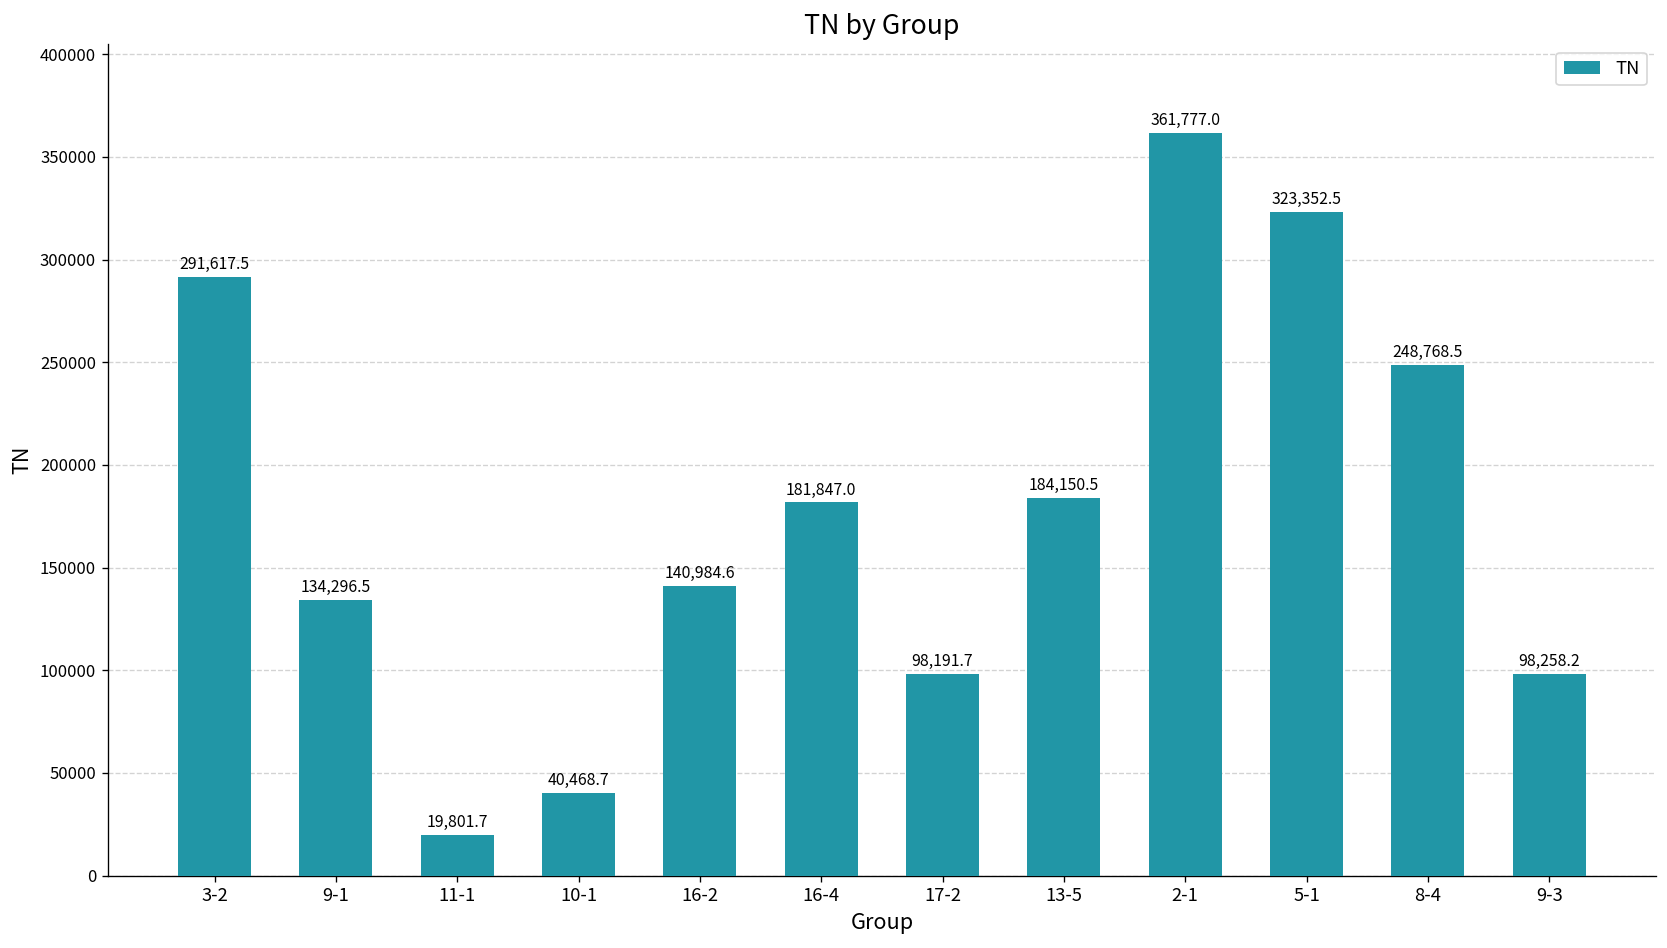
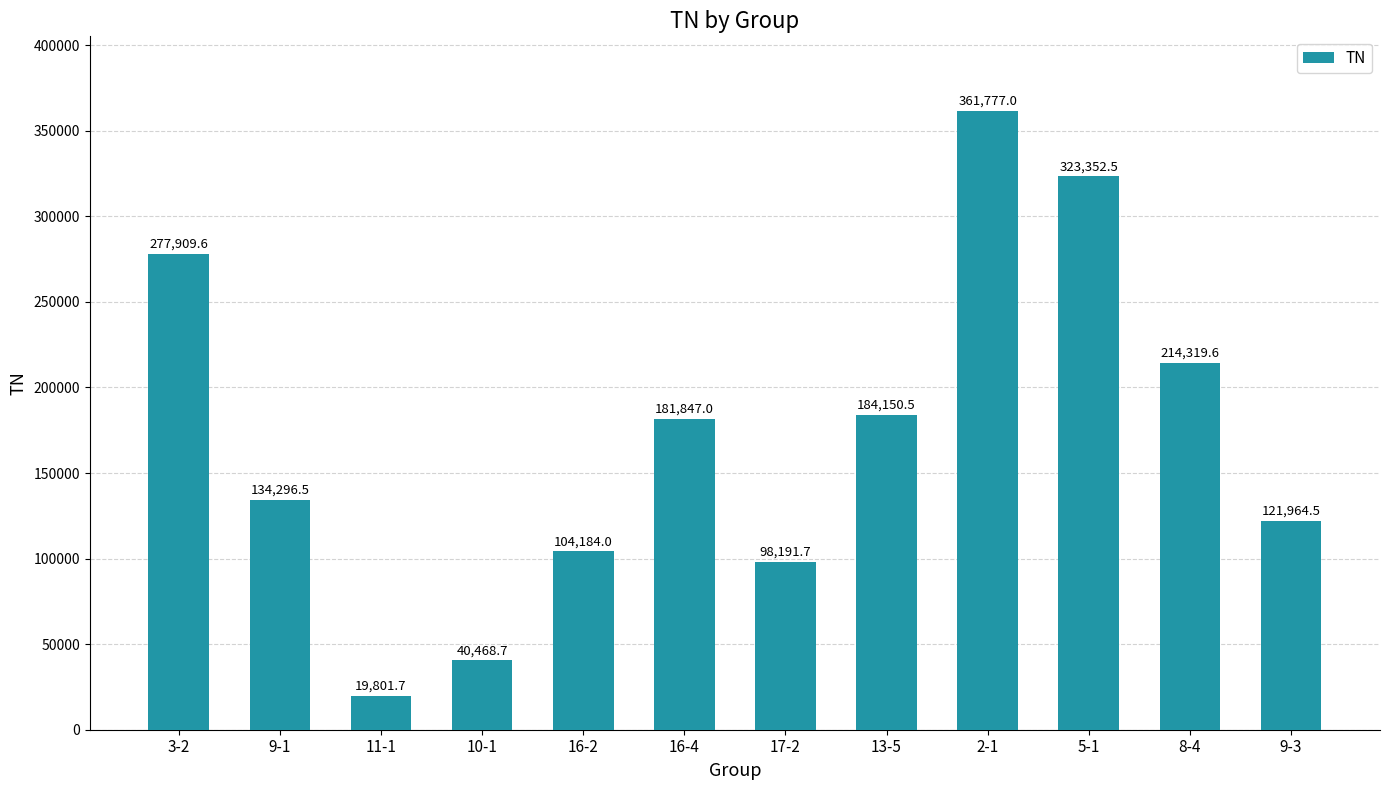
  {
-   "3-2": "291,617.5",
+   "3-2": "277,909.6",
    "9-1": "134,296.5",
    "11-1": "19,801.7",
    "10-1": "40,468.7",
-   "16-2": "140,984.6",
+   "16-2": "104,184.0",
    "16-4": "181,847.0",
    "17-2": "98,191.7",
    "13-5": "184,150.5",
    "2-1": "361,777.0",
    "5-1": "323,352.5",
-   "8-4": "248,768.5",
-   "9-3": "98,258.2"
+   "8-4": "214,319.6",
+   "9-3": "121,964.5"
  }
